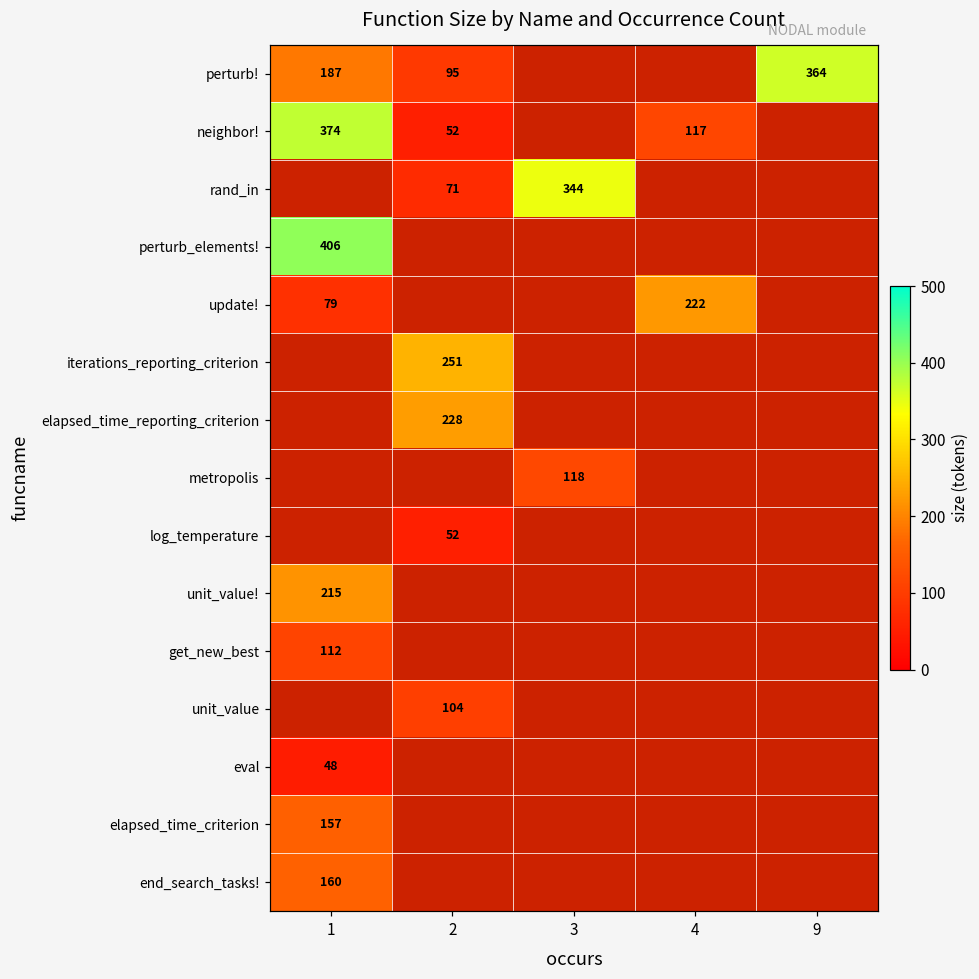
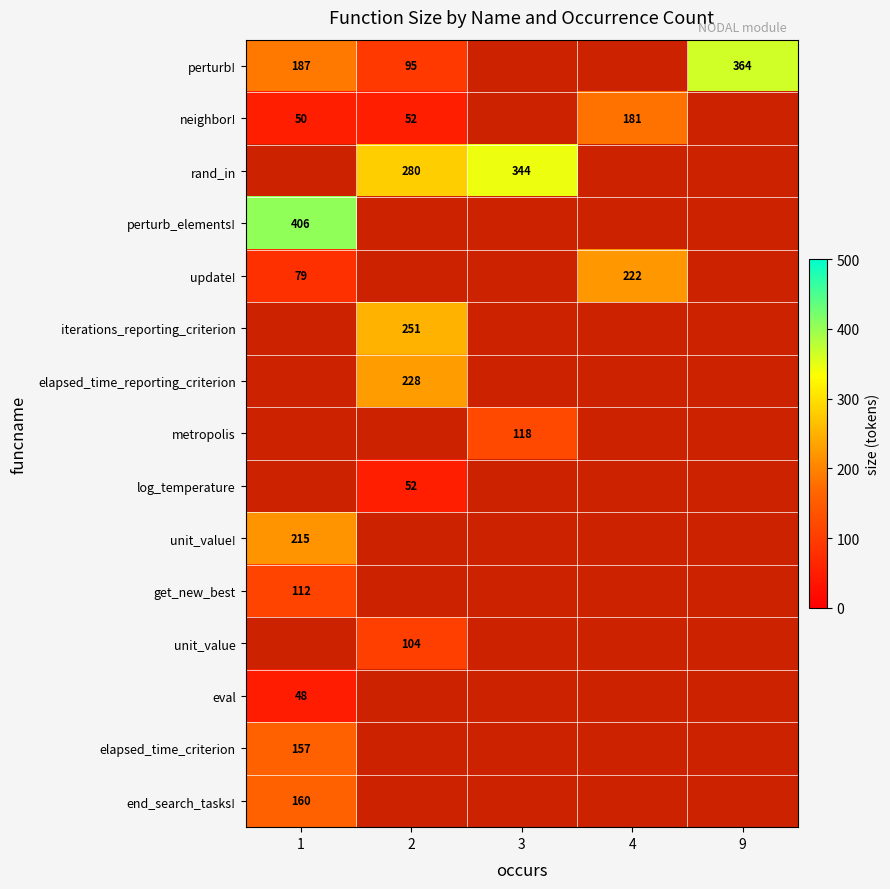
  {
    "perturb!": {
      "1": 187,
      "2": 95,
      "9": 364
    },
    "neighbor!": {
-     "1": 374,
+     "1": 50,
      "2": 52,
-     "4": 117
+     "4": 181
    },
    "rand_in": {
-     "2": 71,
+     "2": 280,
      "3": 344
    },
    "perturb_elements!": {
      "1": 406
    },
    "update!": {
      "1": 79,
      "4": 222
    },
    "iterations_reporting_criterion": {
      "2": 251
    },
    "elapsed_time_reporting_criterion": {
      "2": 228
    },
    "metropolis": {
      "3": 118
    },
    "log_temperature": {
      "2": 52
    },
    "unit_value!": {
      "1": 215
    },
    "get_new_best": {
      "1": 112
    },
    "unit_value": {
      "2": 104
    },
    "eval": {
      "1": 48
    },
    "elapsed_time_criterion": {
      "1": 157
    },
    "end_search_tasks!": {
      "1": 160
    }
  }
